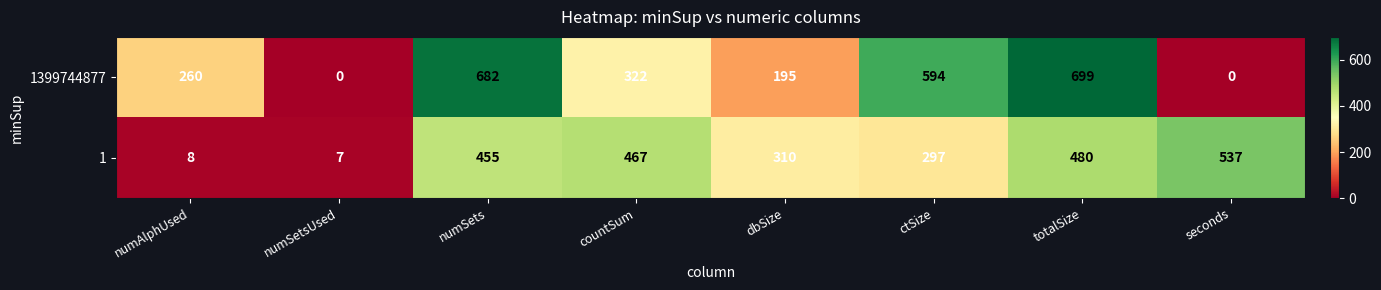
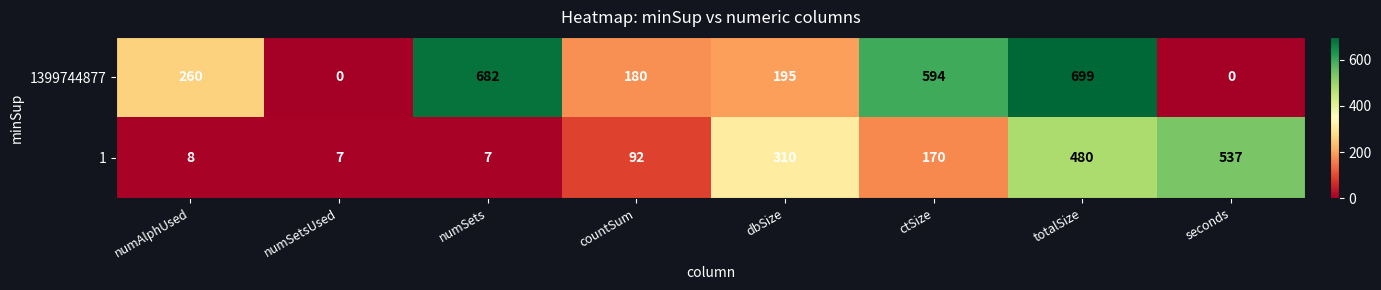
  {
    "1399744877": {
      "numAlphUsed": 260,
      "numSetsUsed": 0,
      "numSets": 682,
-     "countSum": 322,
+     "countSum": 180,
      "dbSize": 195,
      "ctSize": 594,
      "totalSize": 699,
      "seconds": 0
    },
    "1": {
      "numAlphUsed": 8,
      "numSetsUsed": 7,
-     "numSets": 455,
-     "countSum": 467,
+     "numSets": 7,
+     "countSum": 92,
      "dbSize": 310,
-     "ctSize": 297,
+     "ctSize": 170,
      "totalSize": 480,
      "seconds": 537
    }
  }
